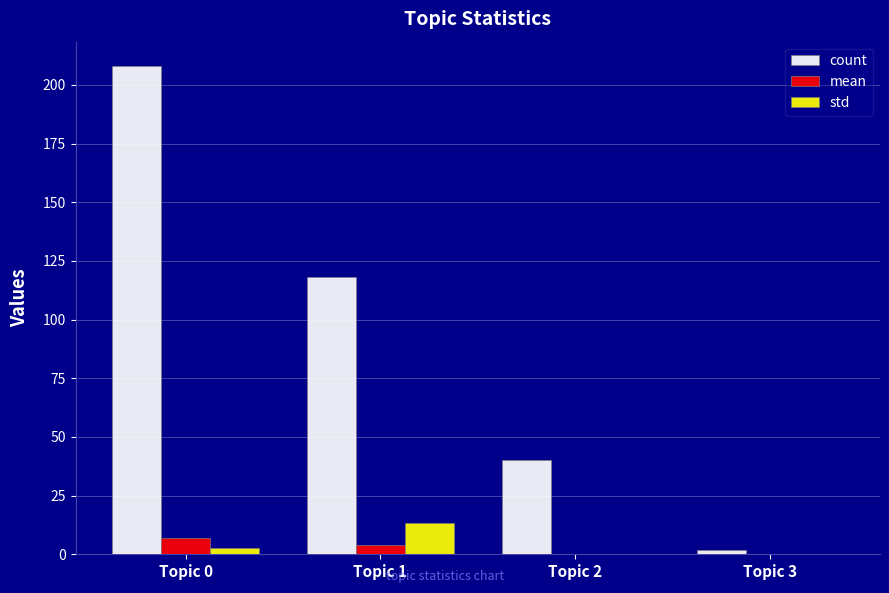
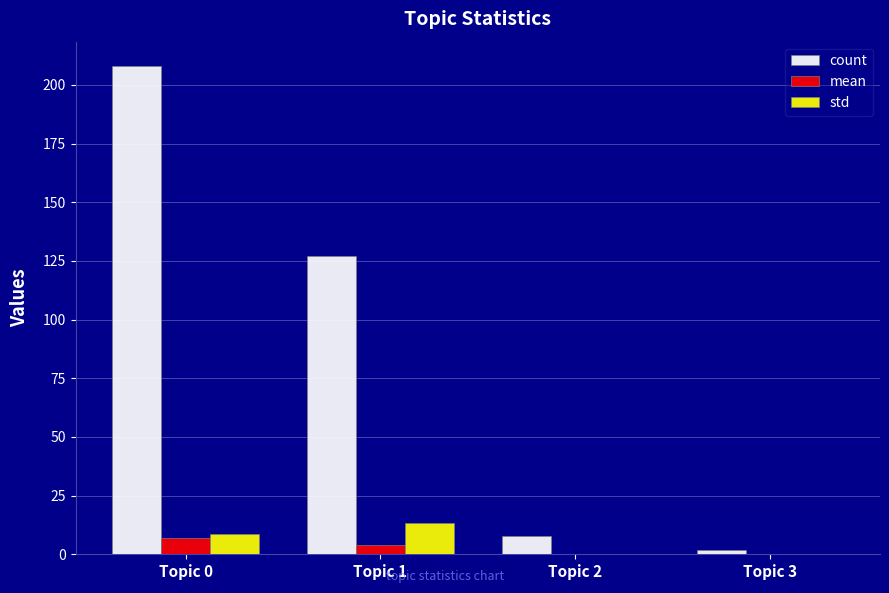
  {
    "count": {
      "Topic 0": 208,
-     "Topic 1": 118,
-     "Topic 2": 40,
+     "Topic 1": 127,
+     "Topic 2": 8,
      "Topic 3": 2
    },
    "mean": {
      "Topic 0": 7,
      "Topic 1": 4,
      "Topic 2": 0,
      "Topic 3": 0
    },
    "std": {
-     "Topic 0": 3,
+     "Topic 0": 9,
      "Topic 1": 13,
      "Topic 2": 0,
      "Topic 3": 0
    }
  }
